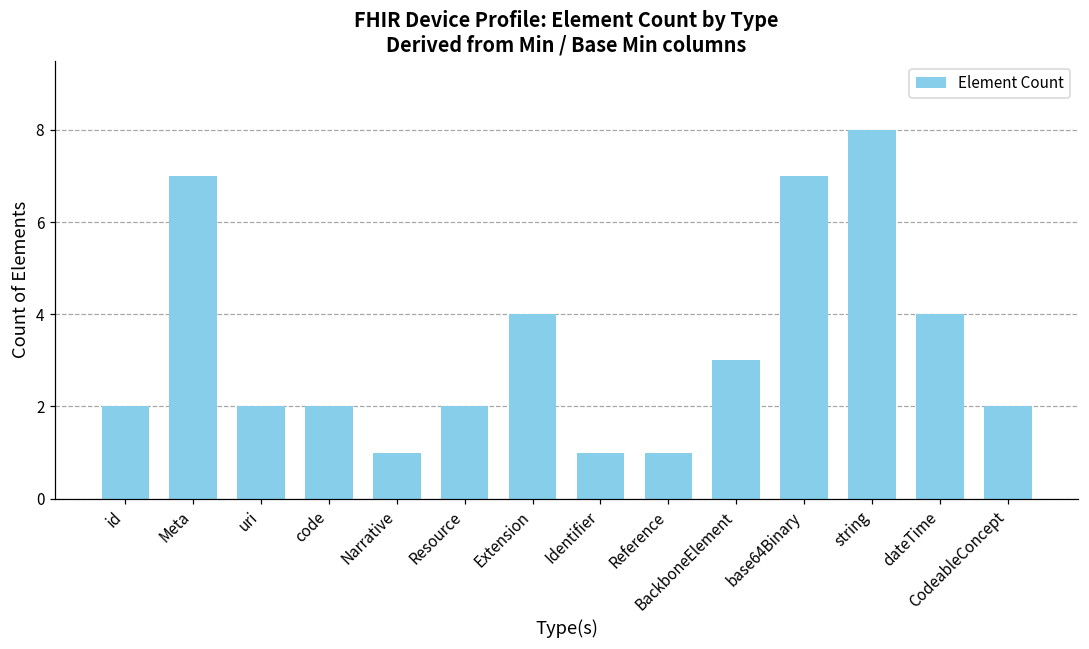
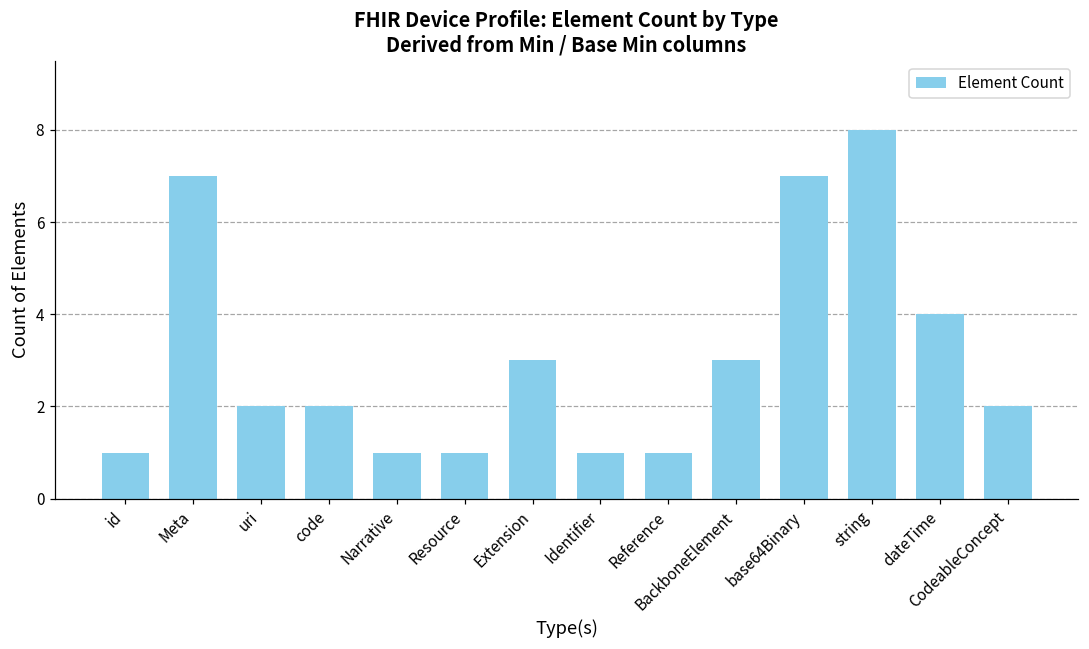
  {
-   "id": 2,
+   "id": 1,
    "Meta": 7,
    "uri": 2,
    "code": 2,
    "Narrative": 1,
-   "Resource": 2,
-   "Extension": 4,
+   "Resource": 1,
+   "Extension": 3,
    "Identifier": 1,
    "Reference": 1,
    "BackboneElement": 3,
    "base64Binary": 7,
    "string": 8,
    "dateTime": 4,
    "CodeableConcept": 2
  }
